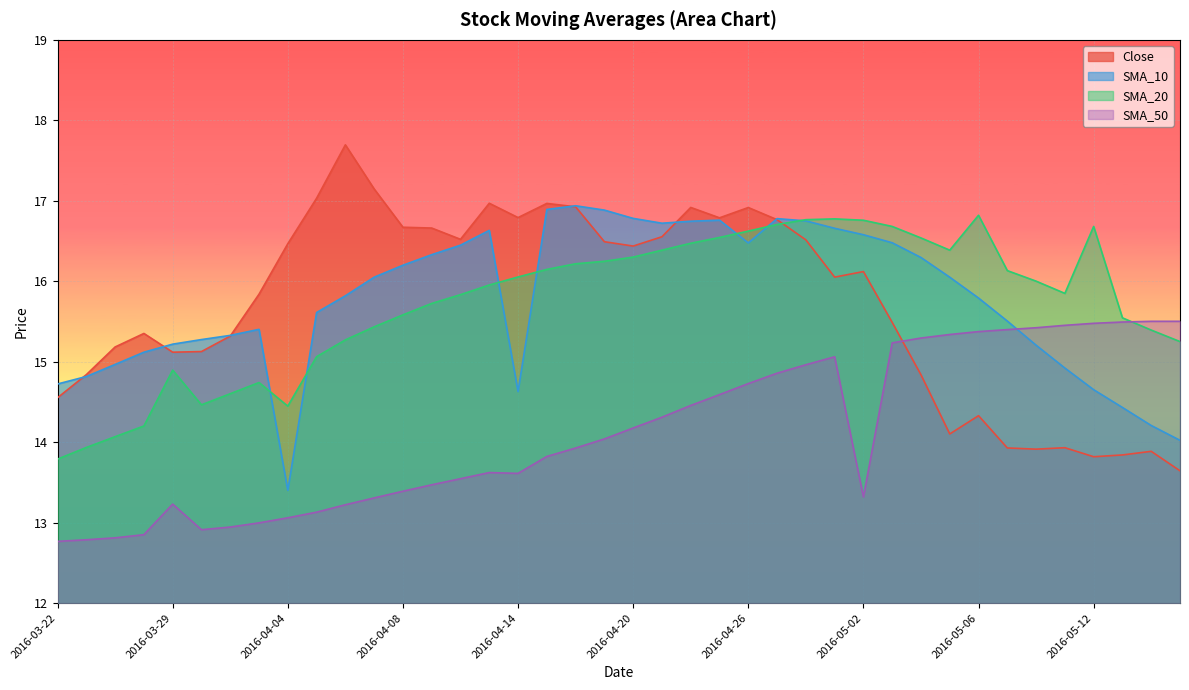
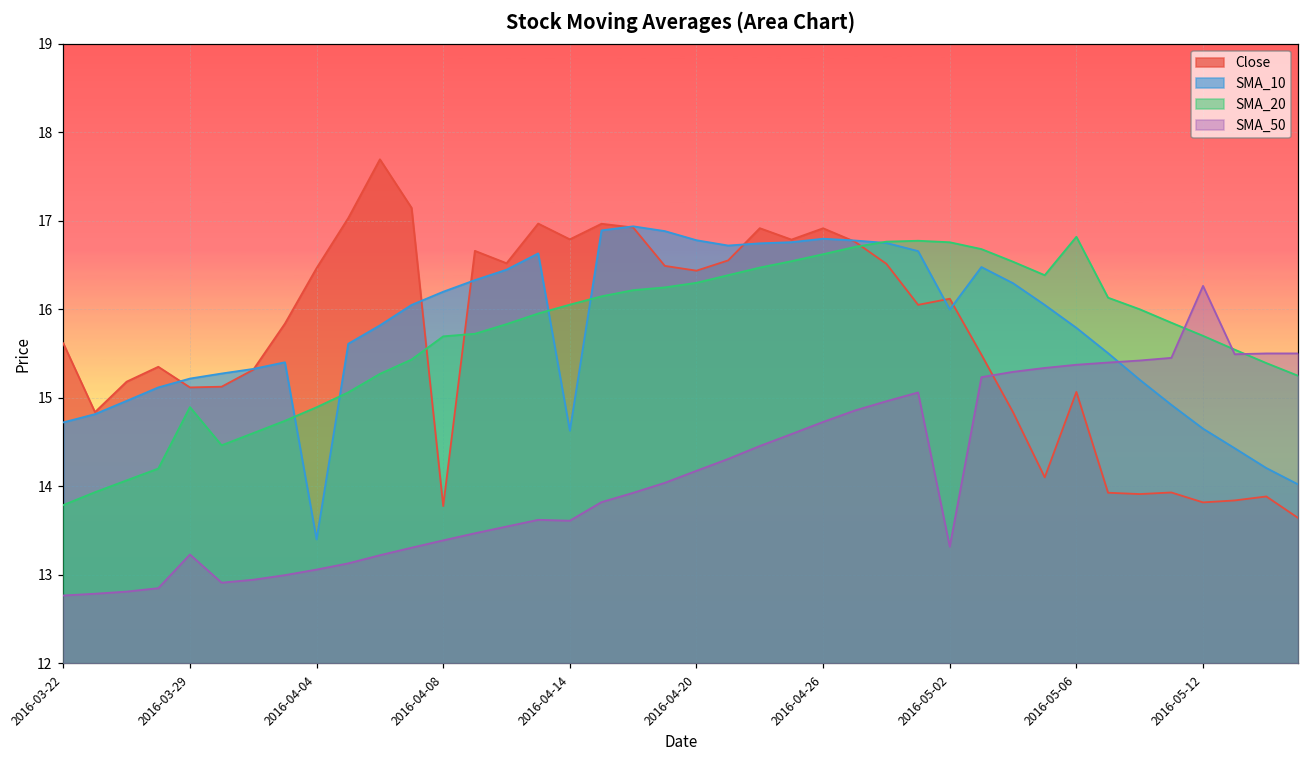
  {
    "Close": {
-     "2016-03-22": 14.6,
+     "2016-03-22": 15.6,
      "2016-03-29": 15.1,
      "2016-04-04": 16.5,
-     "2016-04-08": 16.7,
+     "2016-04-08": 13.8,
      "2016-04-14": 16.8,
      "2016-04-20": 16.4,
      "2016-04-26": 16.9,
      "2016-05-02": 16.1,
-     "2016-05-06": 14.3,
+     "2016-05-06": 15.1,
      "2016-05-12": 13.8
    },
    "SMA_10": {
      "2016-03-22": 14.7,
      "2016-03-29": 15.2,
      "2016-04-04": 13.4,
      "2016-04-08": 16.2,
      "2016-04-14": 14.6,
      "2016-04-20": 16.8,
-     "2016-04-26": 16.5,
-     "2016-05-02": 16.6,
+     "2016-04-26": 16.8,
+     "2016-05-02": 16.0,
      "2016-05-06": 15.8,
      "2016-05-12": 14.7
    },
    "SMA_20": {
      "2016-03-22": 13.8,
      "2016-03-29": 14.9,
-     "2016-04-04": 14.4,
-     "2016-04-08": 15.6,
+     "2016-04-04": 14.9,
+     "2016-04-08": 15.7,
      "2016-04-14": 16.1,
      "2016-04-20": 16.3,
      "2016-04-26": 16.6,
      "2016-05-02": 16.8,
      "2016-05-06": 16.8,
-     "2016-05-12": 16.7
+     "2016-05-12": 15.7
    },
    "SMA_50": {
      "2016-03-22": 12.8,
      "2016-03-29": 13.2,
      "2016-04-04": 13.1,
      "2016-04-08": 13.4,
      "2016-04-14": 13.6,
      "2016-04-20": 14.2,
      "2016-04-26": 14.7,
      "2016-05-02": 13.3,
      "2016-05-06": 15.4,
-     "2016-05-12": 15.5
+     "2016-05-12": 16.3
    }
  }
